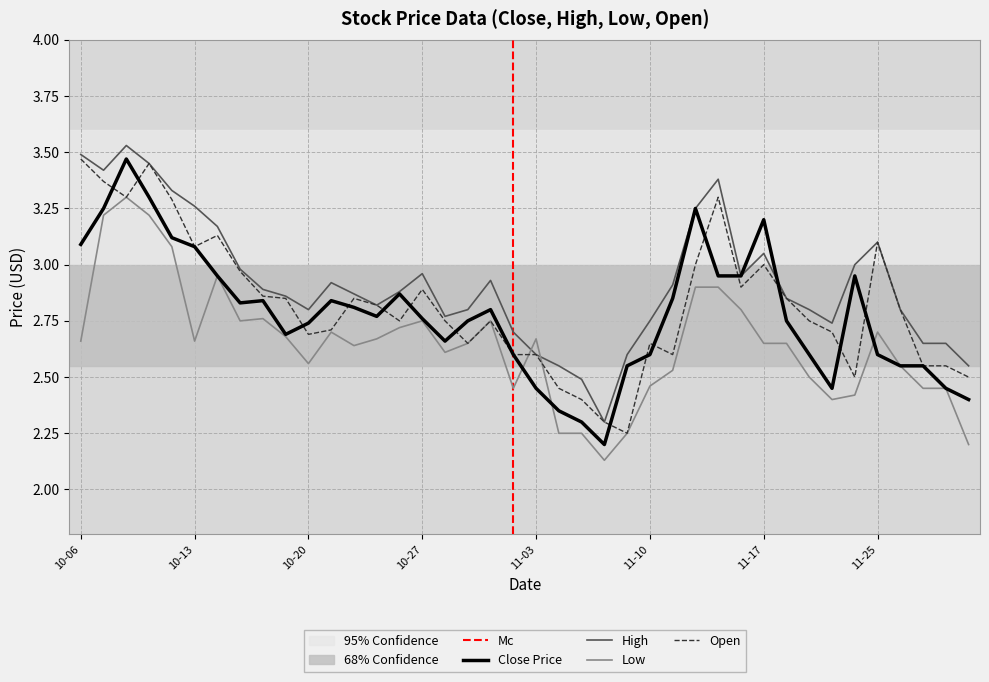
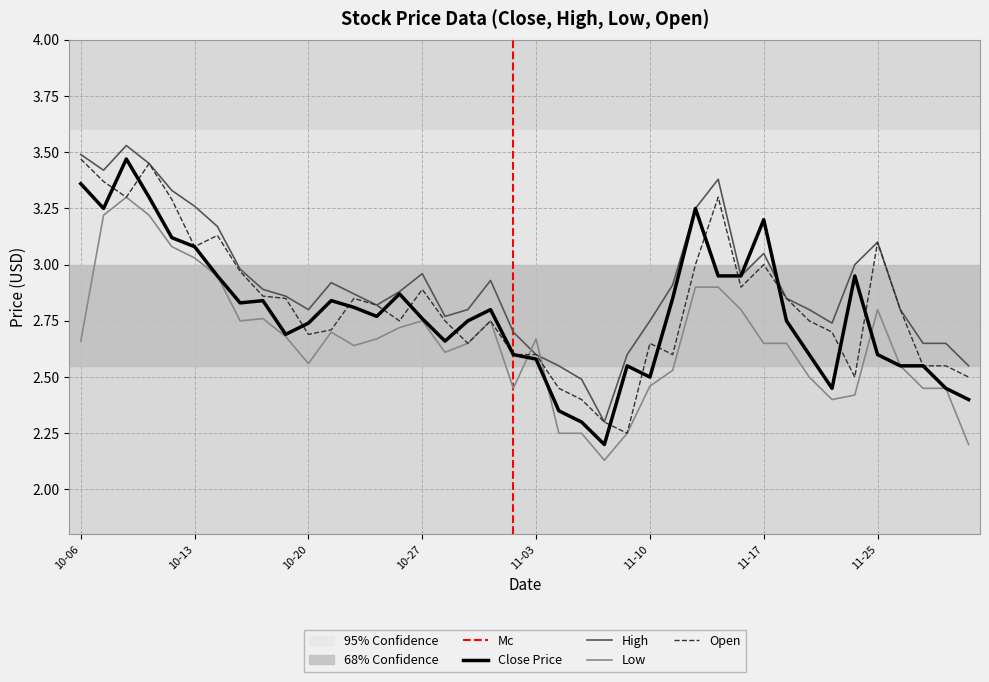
  {
    "Close Price": {
-     "10-06": 3.09,
+     "10-06": 3.36,
      "10-20": 2.74,
-     "11-03": 2.45,
-     "11-10": 2.6,
+     "11-03": 2.58,
+     "11-10": 2.5,
      "11-17": 3.20,
      "11-25": 2.60
    },
    "Low": {
      "10-06": 2.66,
-     "10-13": 2.66,
+     "10-13": 3.03,
      "10-20": 2.56,
      "11-03": 2.67,
      "11-10": 2.46,
      "11-17": 2.65,
-     "11-25": 2.7
+     "11-25": 2.8
    }
  }
